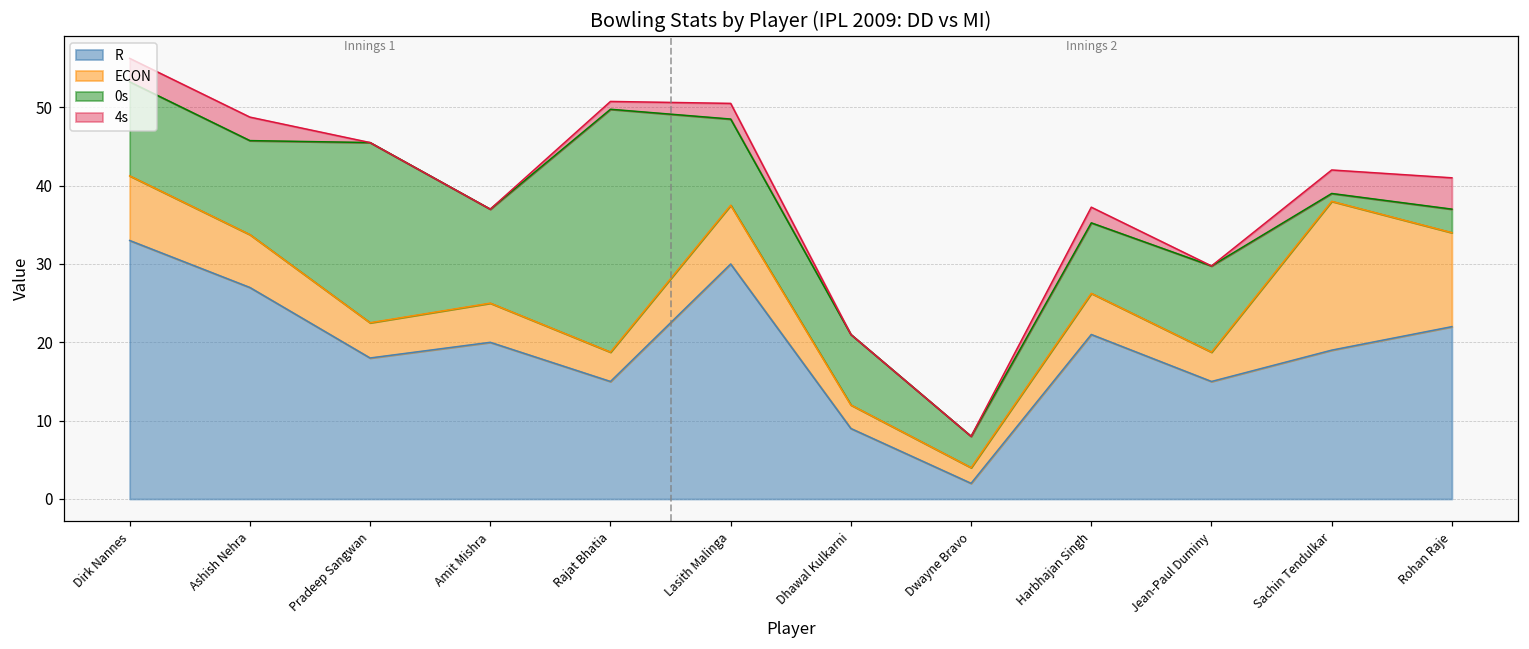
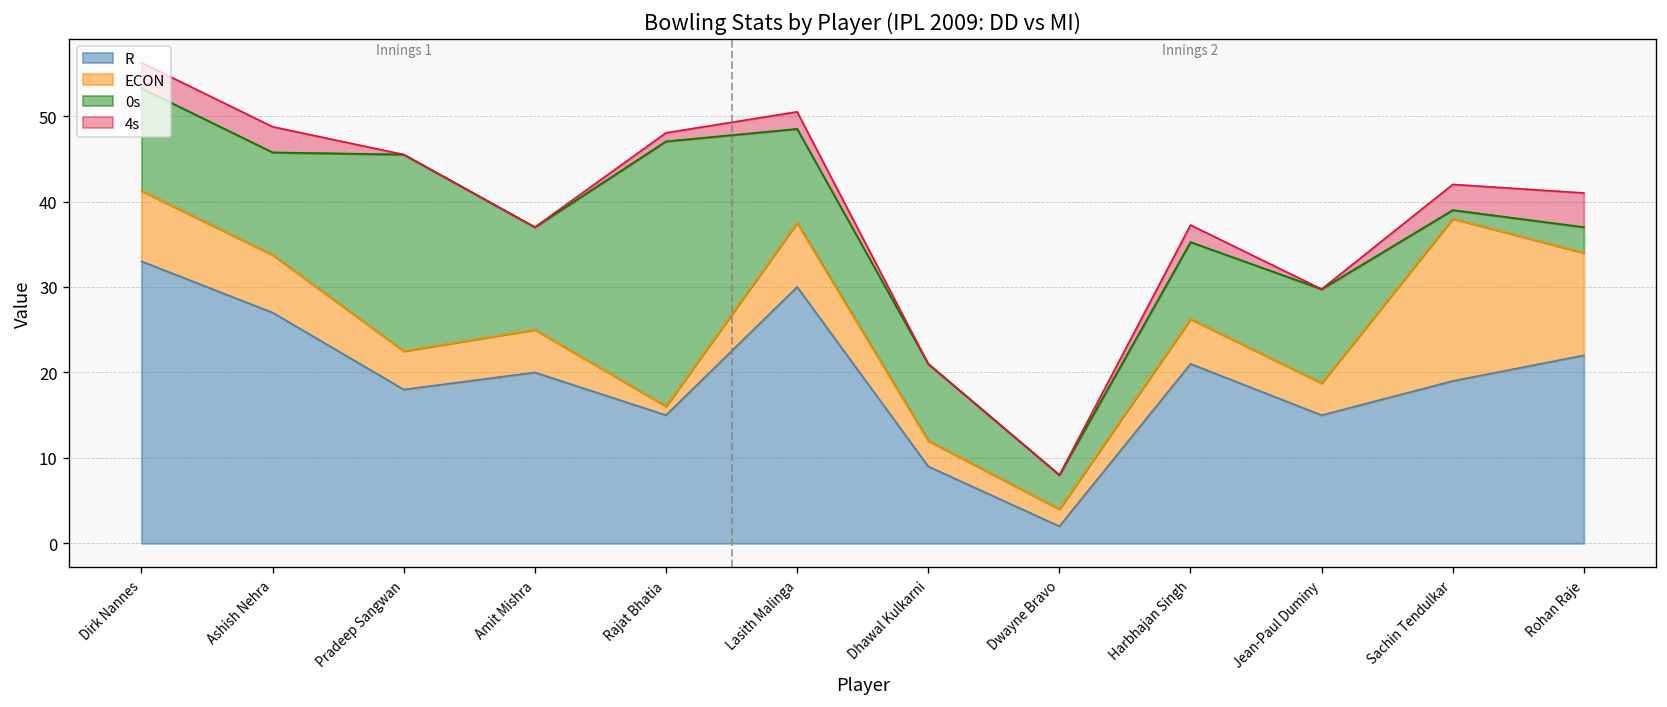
  {
    "R": {
      "Dirk Nannes": 33,
      "Ashish Nehra": 27,
      "Pradeep Sangwan": 18,
      "Amit Mishra": 20,
      "Rajat Bhatia": 15,
      "Lasith Malinga": 30,
      "Dhawal Kulkarni": 9,
      "Dwayne Bravo": 2,
      "Harbhajan Singh": 21,
      "Jean-Paul Duminy": 15,
      "Sachin Tendulkar": 19,
      "Rohan Raje": 22
    },
    "ECON": {
      "Dirk Nannes": 8,
      "Ashish Nehra": 7,
      "Pradeep Sangwan": 5,
      "Amit Mishra": 5,
-     "Rajat Bhatia": 4,
+     "Rajat Bhatia": 1,
      "Lasith Malinga": 8,
      "Dhawal Kulkarni": 3,
      "Dwayne Bravo": 2,
      "Harbhajan Singh": 5,
      "Jean-Paul Duminy": 4,
      "Sachin Tendulkar": 19,
      "Rohan Raje": 12
    },
    "0s": {
      "Ashish Nehra": 12,
      "Rajat Bhatia": 31,
      "Lasith Malinga": 11,
      "Harbhajan Singh": 9,
      "Sachin Tendulkar": 1,
      "Rohan Raje": 3
    },
    "4s": {
      "Ashish Nehra": 3,
      "Rajat Bhatia": 1,
      "Lasith Malinga": 2,
      "Harbhajan Singh": 2,
      "Sachin Tendulkar": 3,
      "Rohan Raje": 4
    }
  }
